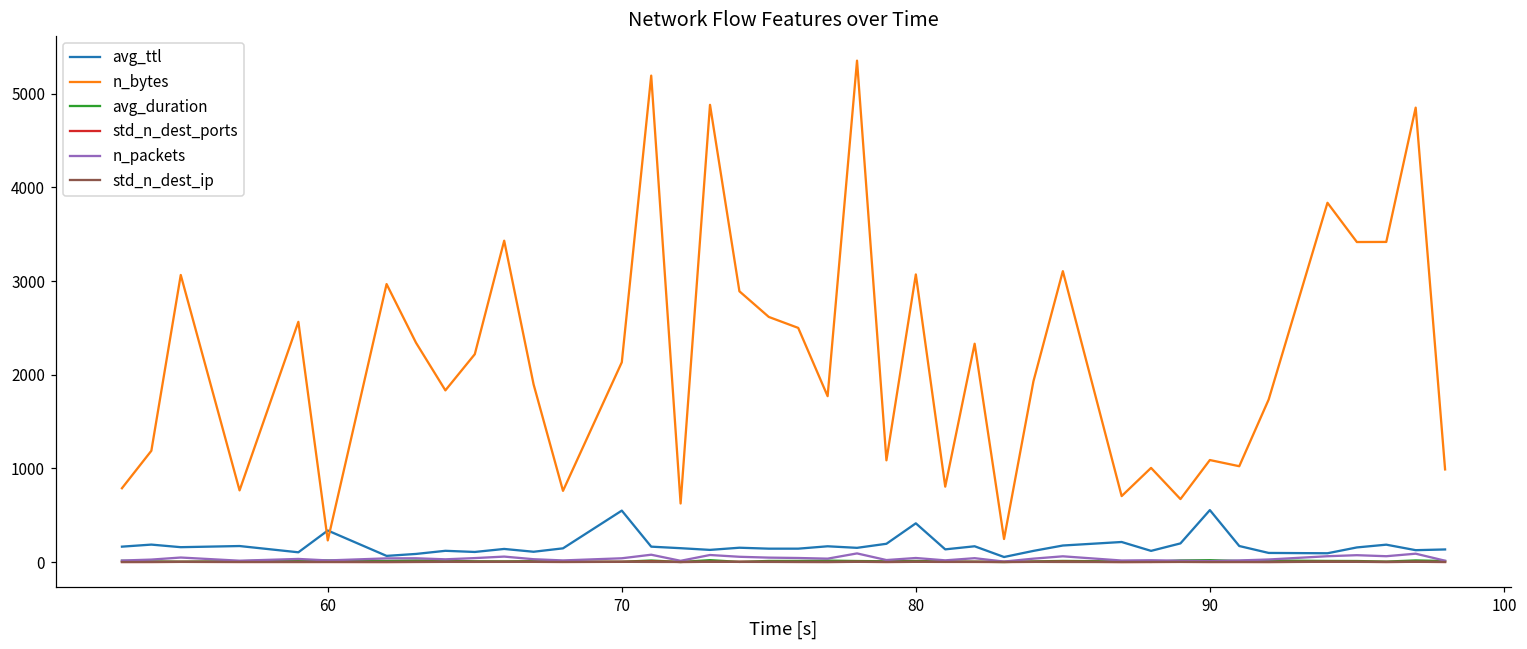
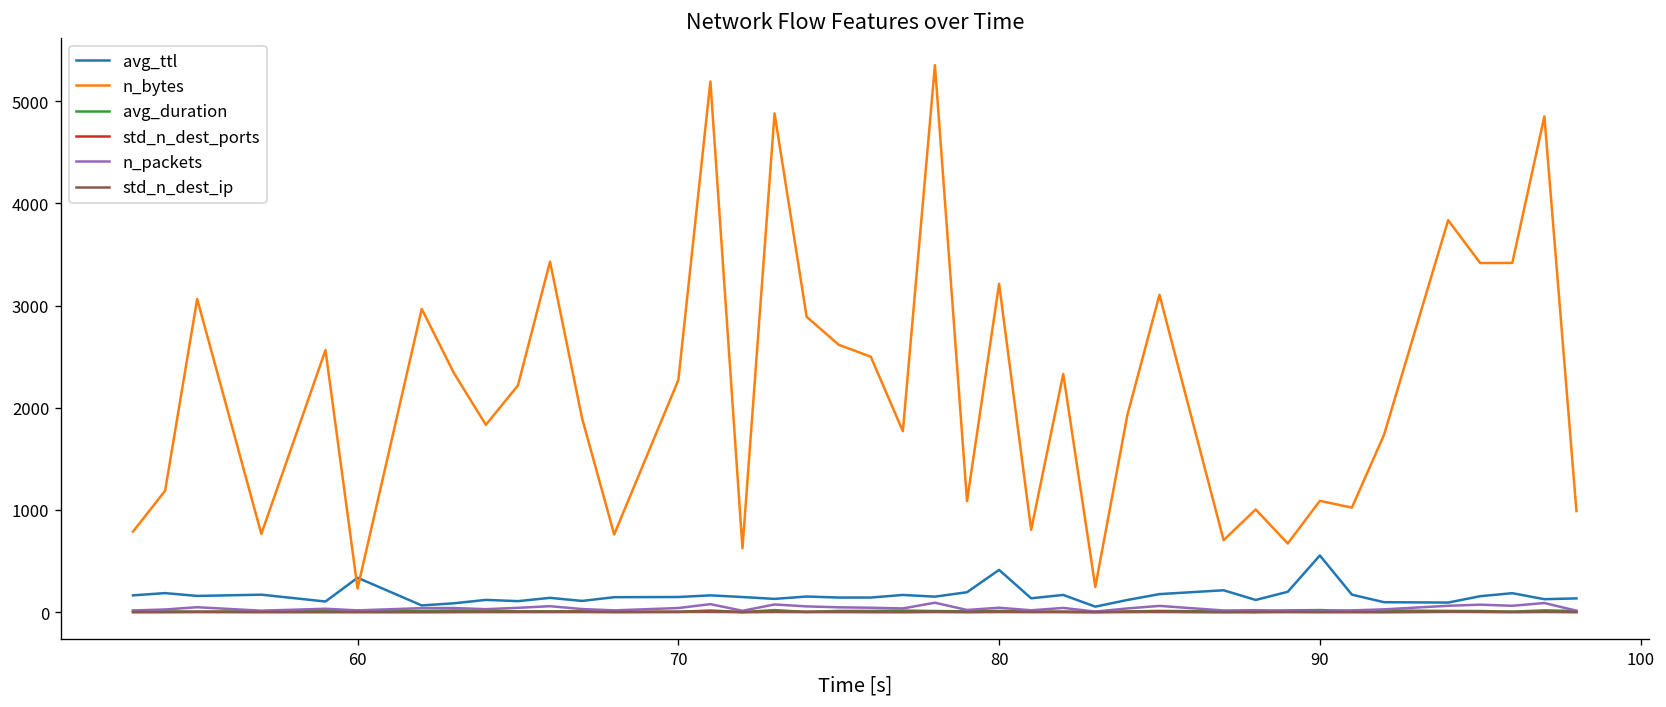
  {
    "avg_ttl": {
      "60": 300,
-     "70": 500,
+     "70": 100,
      "80": 400,
      "90": 600
    },
    "n_bytes": {
      "60": 200,
-     "70": 2100,
-     "80": 3100,
+     "70": 2300,
+     "80": 3200,
      "90": 1100
    },
    "n_packets": {
      "70": 0,
      "80": 0
    }
  }
